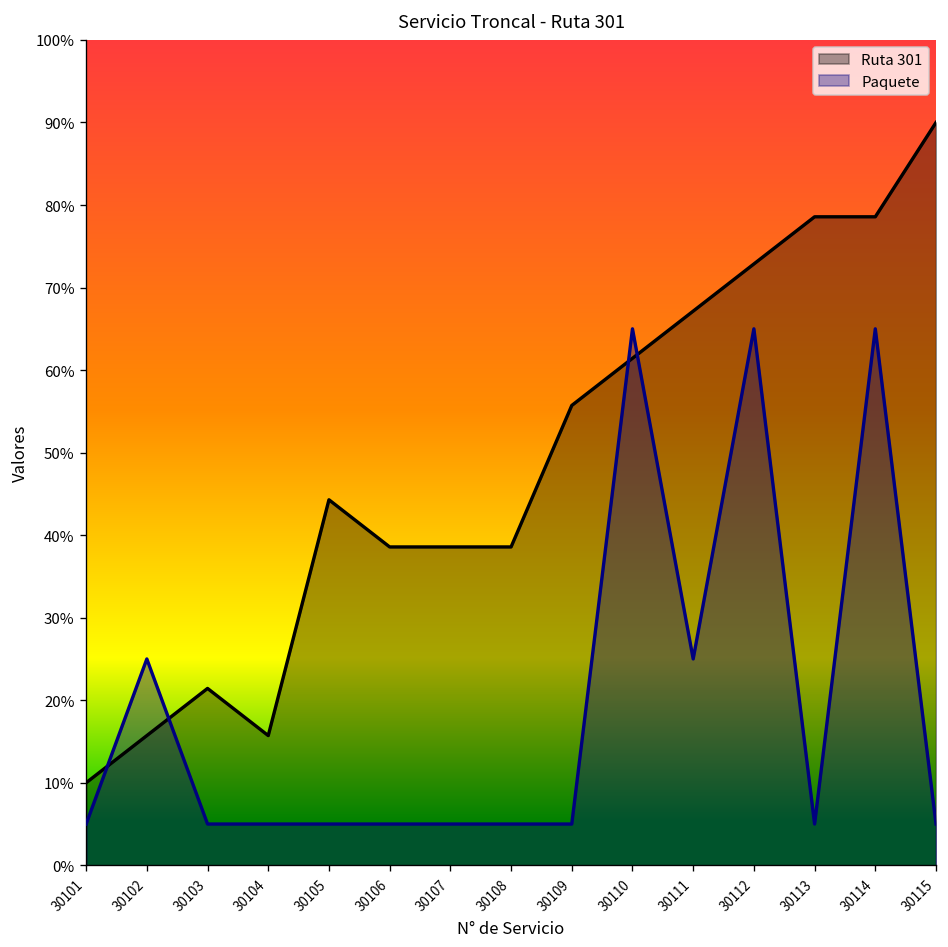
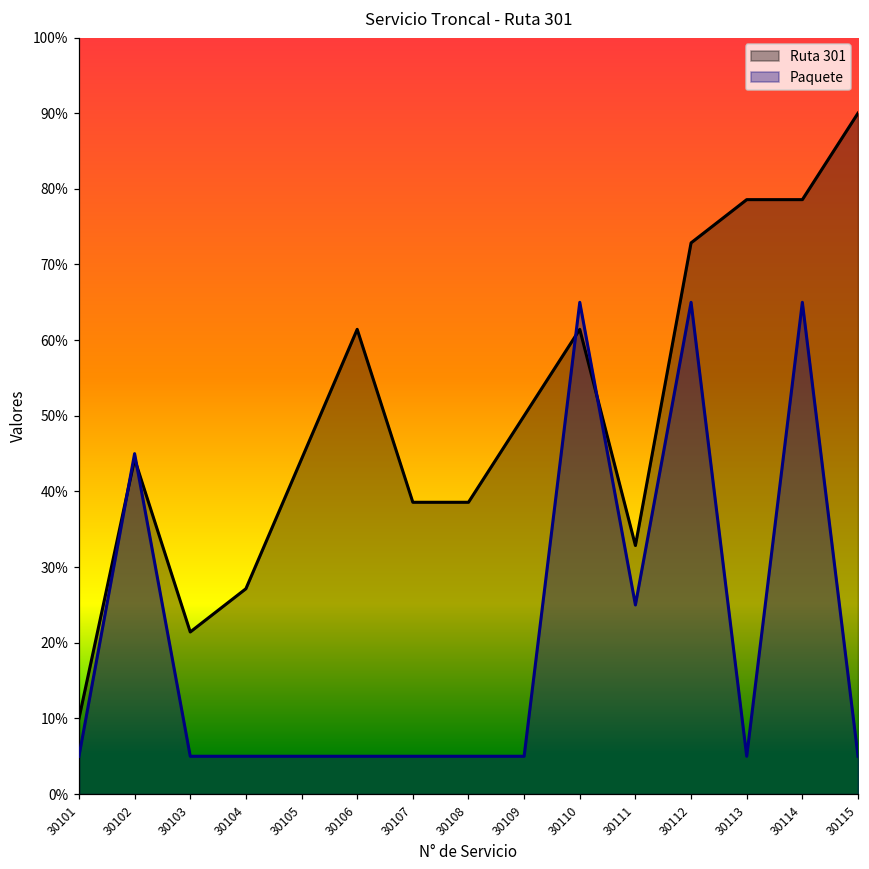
  {
    "Ruta 301": {
      "30101": "10%",
-     "30102": "16%",
+     "30102": "44%",
      "30103": "21%",
-     "30104": "16%",
+     "30104": "27%",
      "30105": "44%",
-     "30106": "39%",
+     "30106": "61%",
      "30107": "39%",
      "30108": "39%",
-     "30109": "56%",
+     "30109": "50%",
      "30110": "61%",
-     "30111": "67%",
+     "30111": "33%",
      "30112": "73%",
      "30113": "79%",
      "30114": "79%",
      "30115": "90%"
    },
    "Paquete": {
      "30101": "5%",
-     "30102": "25%",
+     "30102": "45%",
      "30103": "5%",
      "30104": "5%",
      "30105": "5%",
      "30106": "5%",
      "30107": "5%",
      "30108": "5%",
      "30109": "5%",
      "30110": "65%",
      "30111": "25%",
      "30112": "65%",
      "30113": "5%",
      "30114": "65%",
      "30115": "5%"
    }
  }
